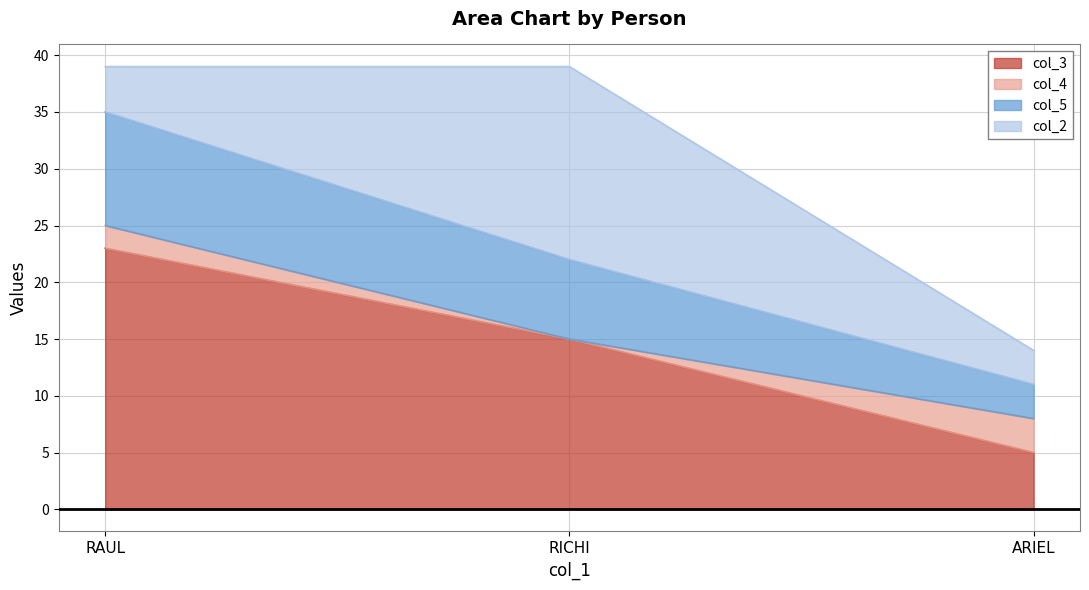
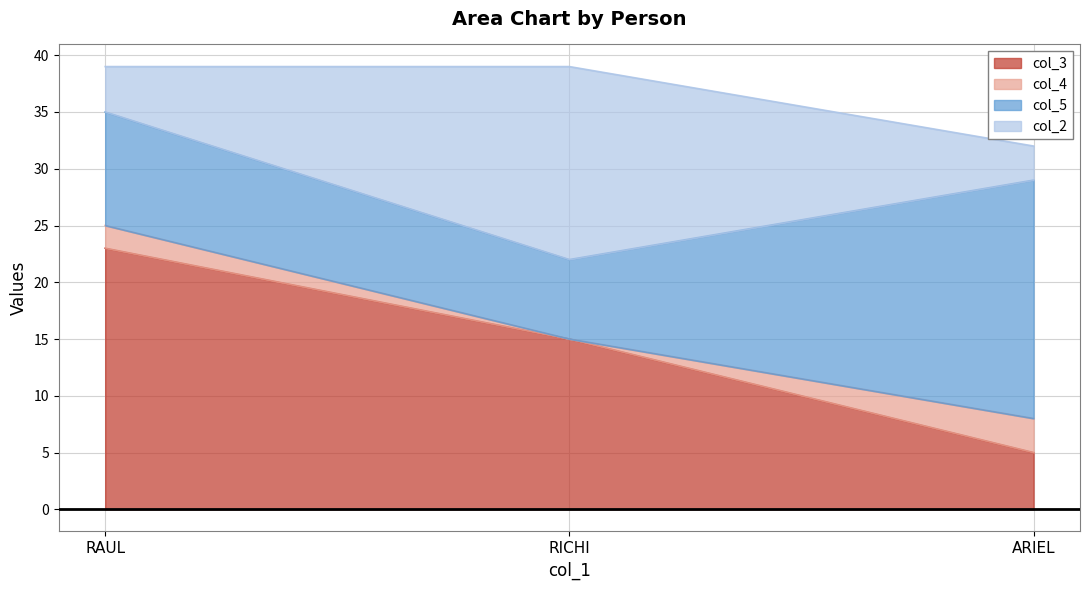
  {
    "col_3": {
      "RAUL": 23,
      "ARIEL": 5
    },
    "col_4": {
      "RAUL": 2,
      "ARIEL": 3
    },
    "col_5": {
      "RAUL": 10,
      "RICHI": 7,
-     "ARIEL": 3
+     "ARIEL": 21
    },
    "col_2": {
      "RAUL": 4,
      "RICHI": 17,
      "ARIEL": 3
    }
  }
